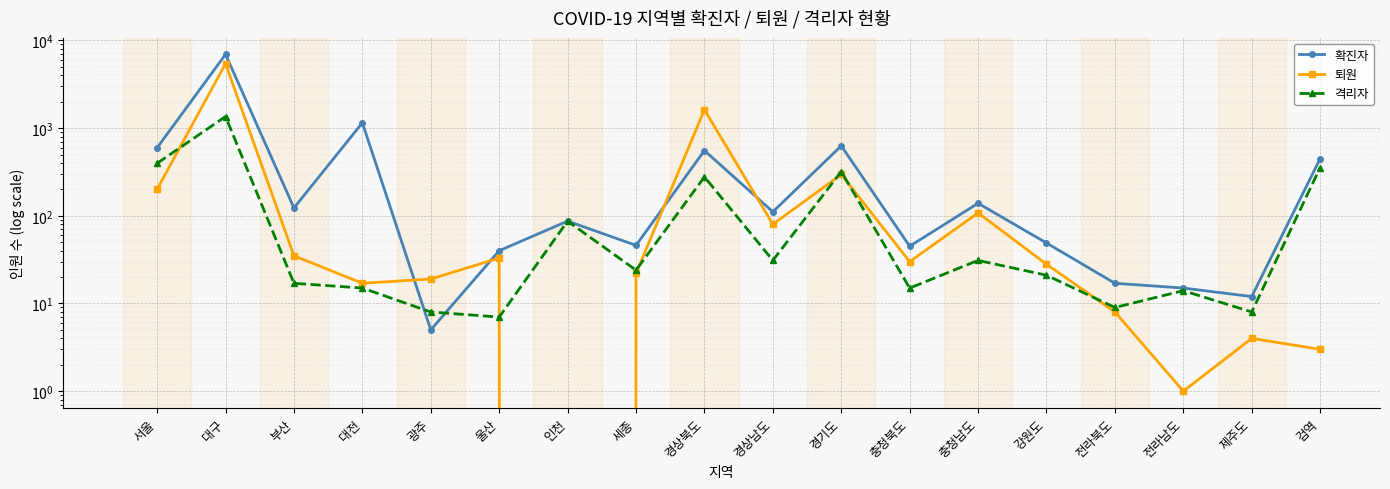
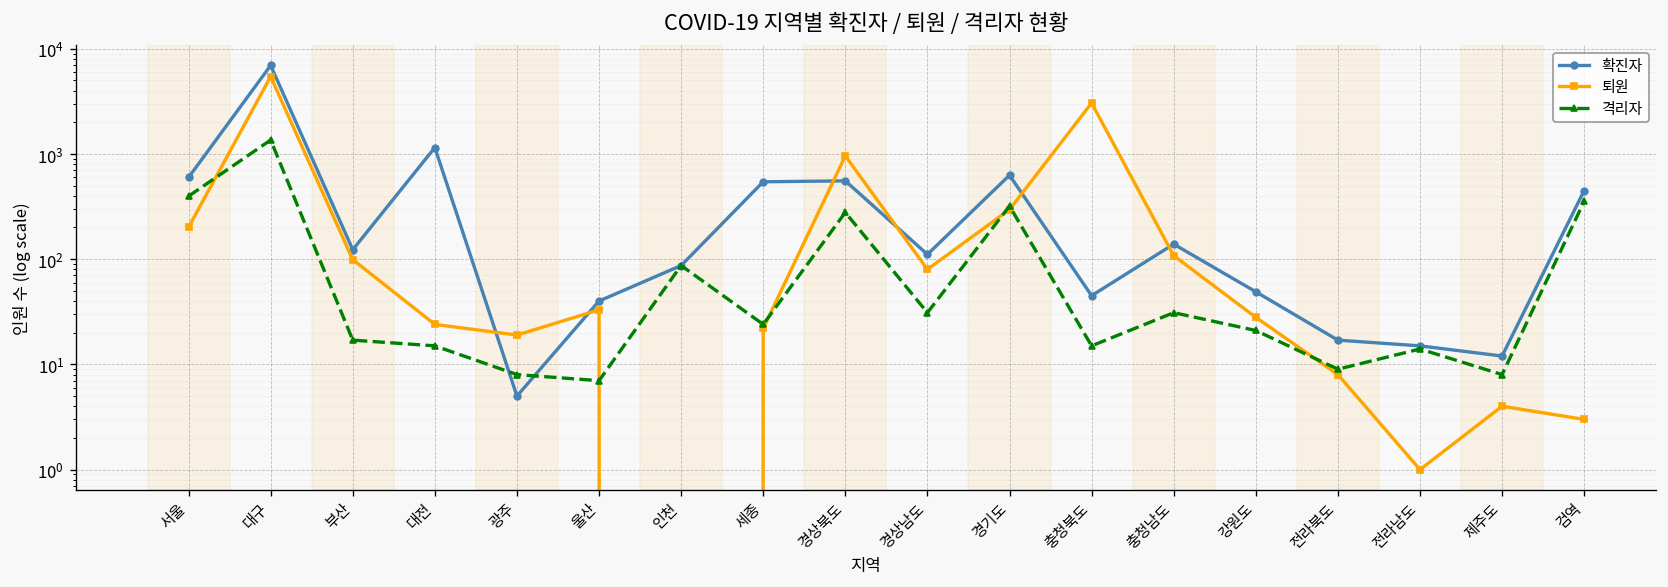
  {
    "확진자": {
      "서울": 600,
      "대구": 7000,
      "부산": 120,
      "대전": 1200,
      "광주": 5,
      "울산": 40,
-     "세종": 50,
+     "세종": 500,
      "경상북도": 600,
      "경상남도": 110,
      "경기도": 600,
      "충청북도": 50,
      "충청남도": 140,
      "강원도": 50,
      "전라북도": 17,
      "전라남도": 15,
      "제주도": 12,
      "검역": 400
    },
    "퇴원": {
      "서울": 200,
      "대구": 5000,
-     "부산": 35,
-     "대전": 17,
+     "부산": 100,
+     "대전": 24,
      "광주": 19,
      "울산": 33,
      "세종": 22,
-     "경상북도": 1600,
+     "경상북도": 1000,
      "경상남도": 80,
      "경기도": 300,
-     "충청북도": 30,
+     "충청북도": 3100,
      "충청남도": 110,
      "강원도": 28,
      "전라북도": 8,
      "전라남도": 1,
      "제주도": 4,
      "검역": 3
    },
    "격리자": {
      "서울": 400,
      "대구": 1400,
      "부산": 17,
      "대전": 15,
      "광주": 8,
      "울산": 7,
      "세종": 24,
      "경상북도": 280,
      "경상남도": 31,
      "경기도": 320,
      "충청북도": 15,
      "충청남도": 31,
      "강원도": 21,
      "전라북도": 9,
      "전라남도": 14,
      "제주도": 8,
      "검역": 360
    }
  }
